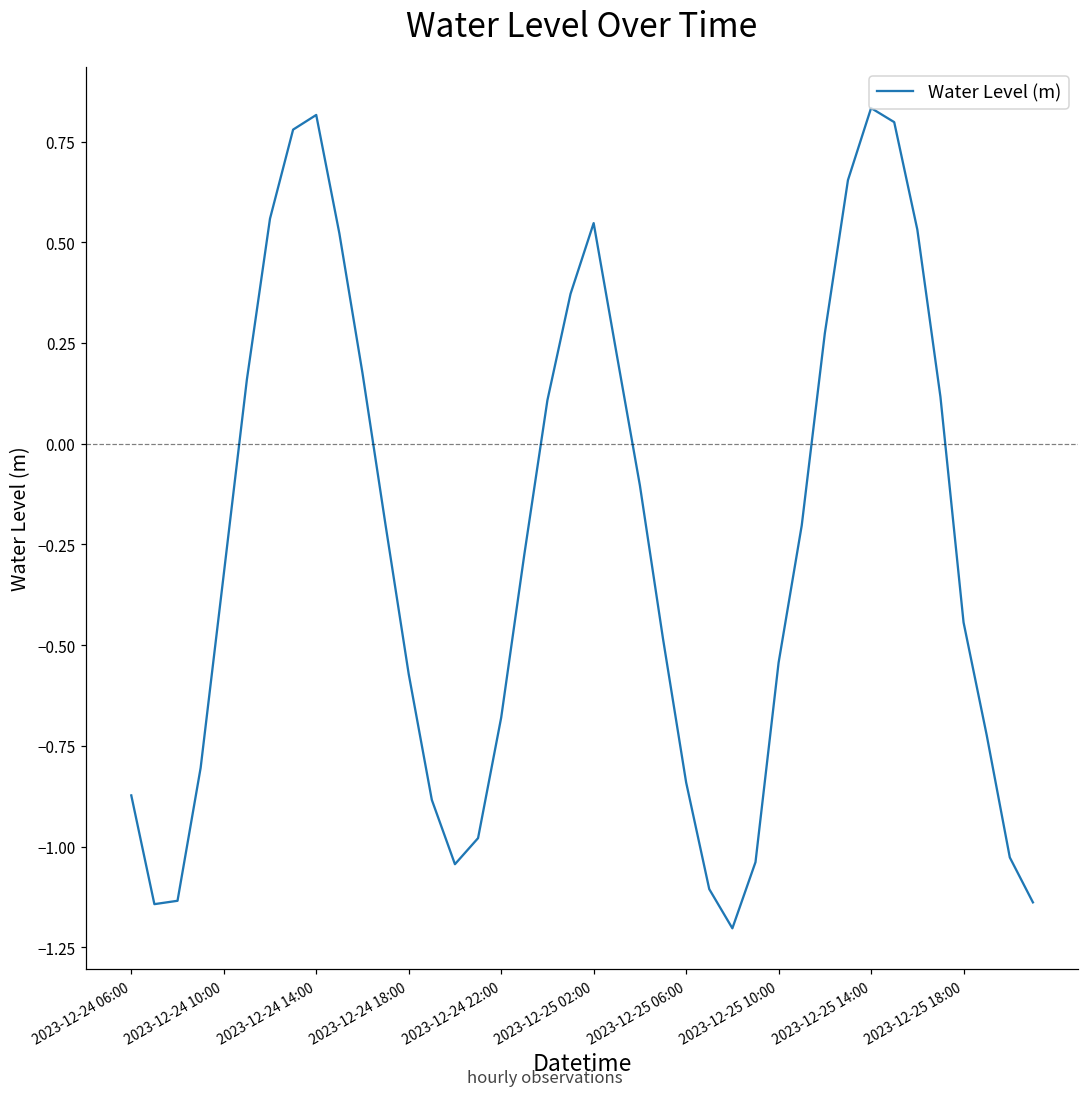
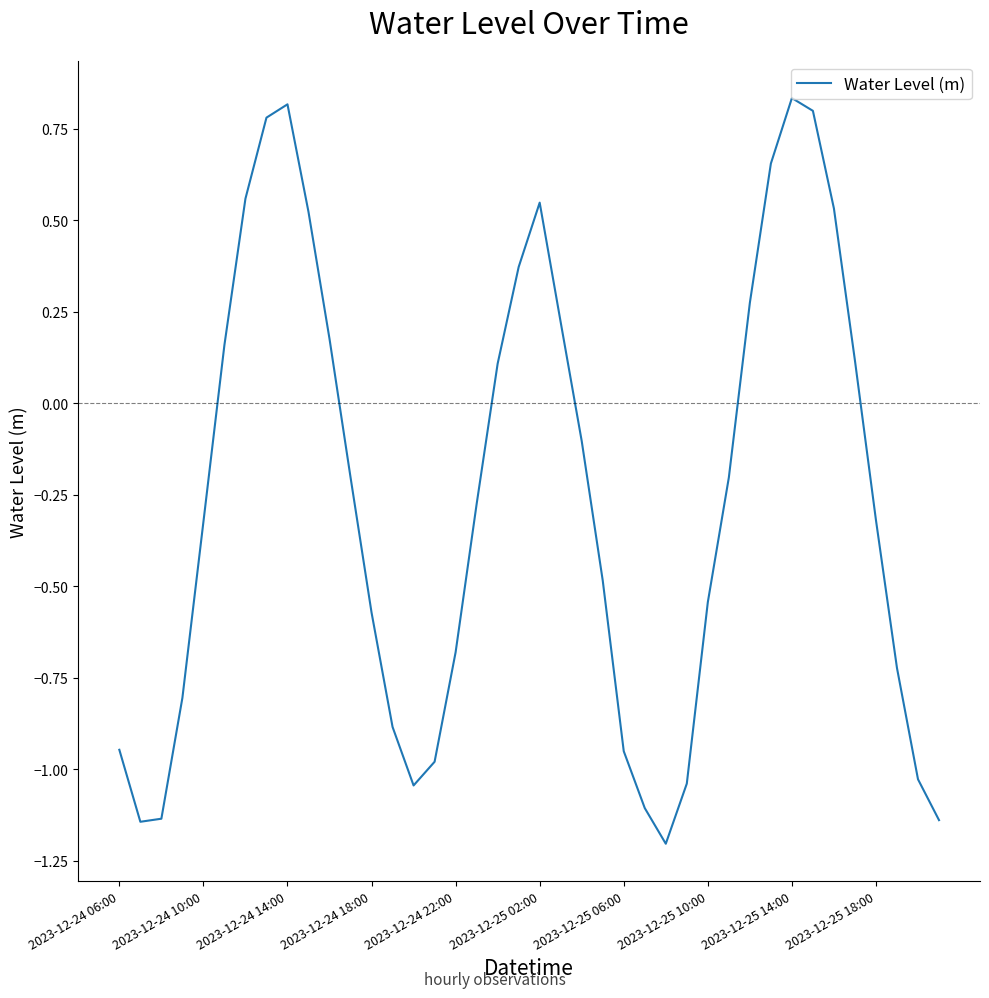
  {
-   "2023-12-24 06:00": -0.87,
+   "2023-12-24 06:00": -0.95,
    "2023-12-24 10:00": -0.32,
    "2023-12-24 14:00": 0.82,
    "2023-12-24 18:00": -0.57,
    "2023-12-24 22:00": -0.68,
    "2023-12-25 02:00": 0.55,
-   "2023-12-25 06:00": -0.84,
+   "2023-12-25 06:00": -0.95,
    "2023-12-25 10:00": -0.54,
-   "2023-12-25 18:00": -0.44
+   "2023-12-25 18:00": -0.32
  }
